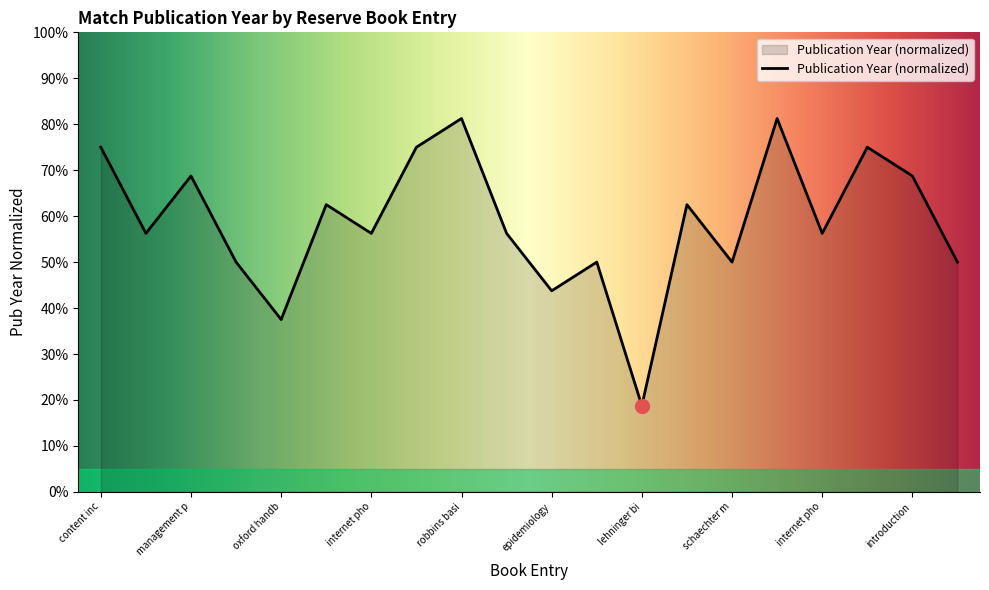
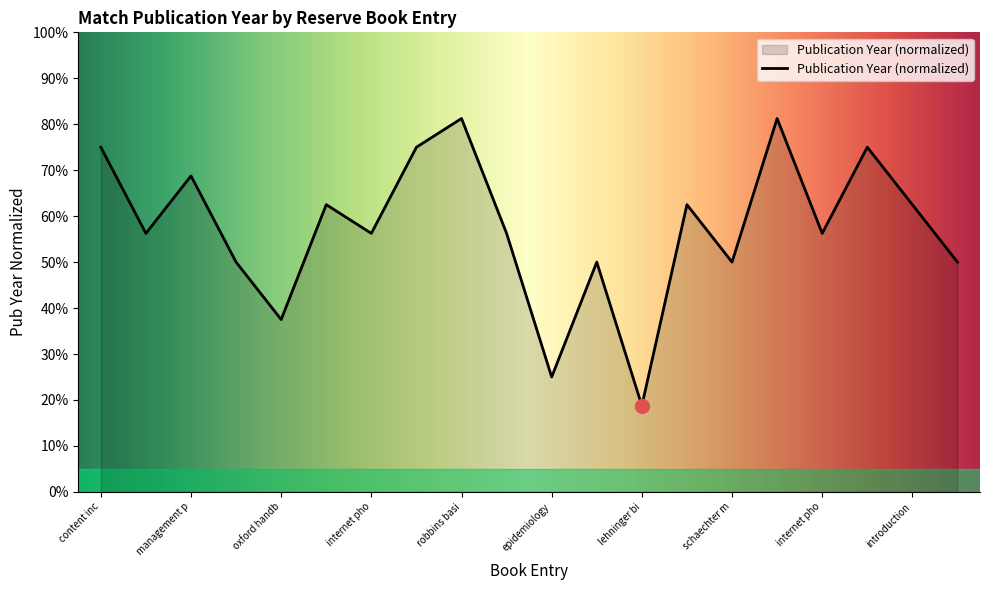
  {
    "Publication Year (normalized)": {
      "content inc": "75%",
      "management p": "69%",
      "oxford handb": "38%",
      "robbins basi": "81%",
-     "epidemiology": "44%",
+     "epidemiology": "25%",
      "schaechter m": "50%",
-     "introduction": "69%"
+     "introduction": "63%"
    }
  }
